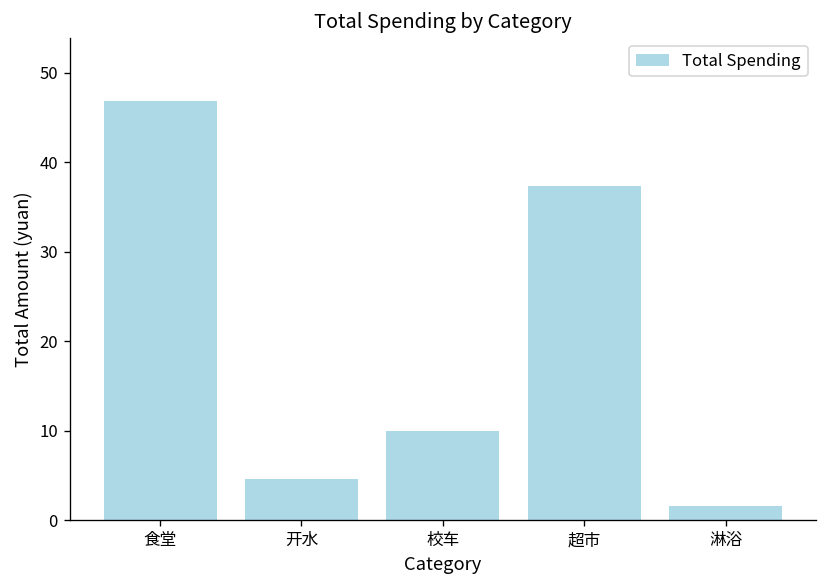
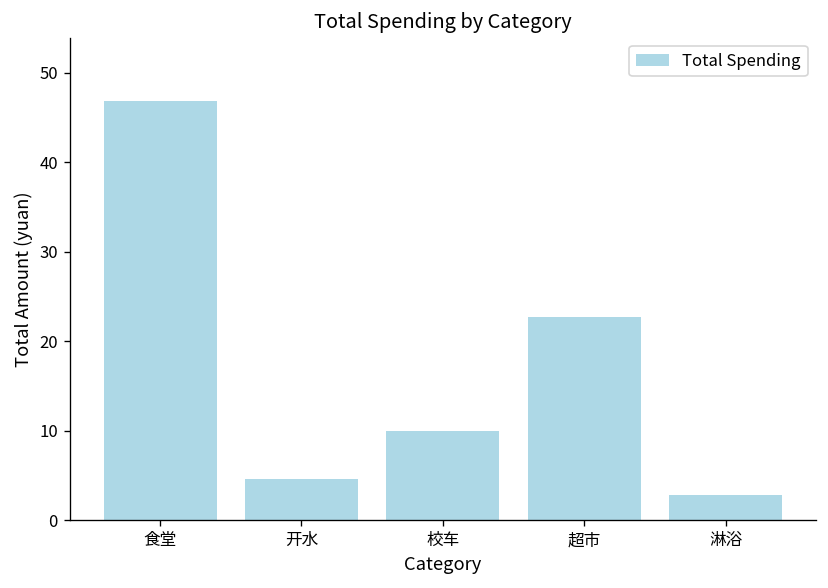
  {
    "食堂": 47,
    "开水": 5,
    "校车": 10,
-   "超市": 37,
-   "淋浴": 2
+   "超市": 23,
+   "淋浴": 3
  }
